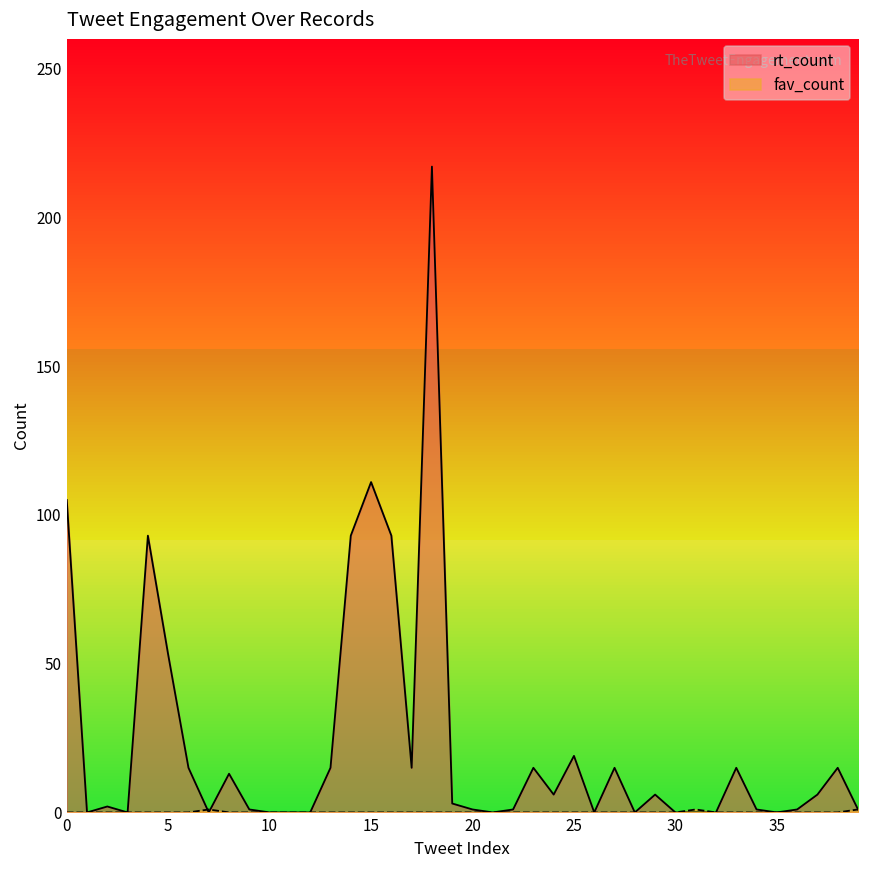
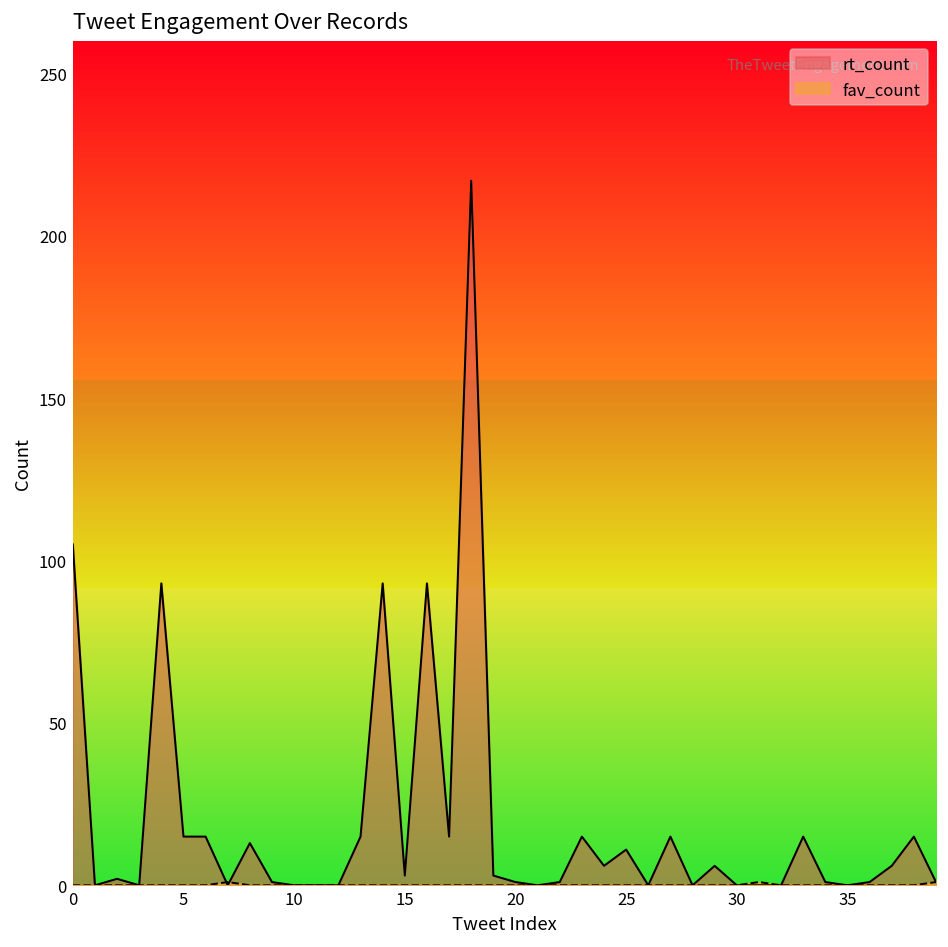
  {
    "rt_count": {
      "0": 105,
-     "5": 53,
-     "15": 111,
+     "5": 15,
+     "15": 3,
      "20": 1,
-     "25": 19
+     "25": 11
    },
    "fav_count": {
      "0": 0,
      "5": 0,
      "15": 0,
      "20": 0,
      "25": 0
    }
  }
